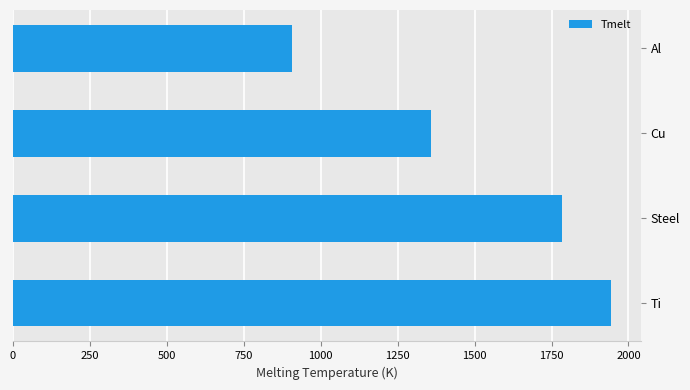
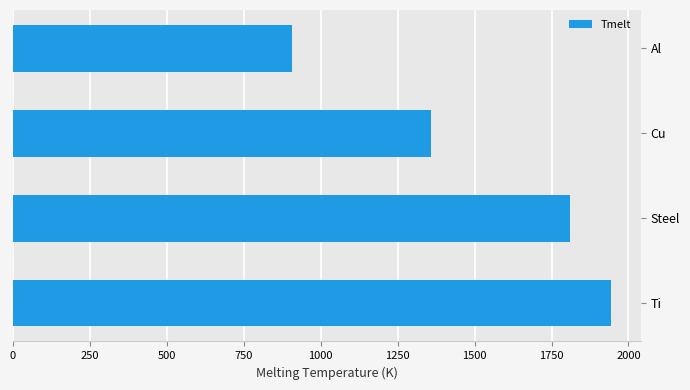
  {
    "Al": 910,
    "Cu": 1360,
-   "Steel": 1780,
+   "Steel": 1810,
    "Ti": 1940
  }
